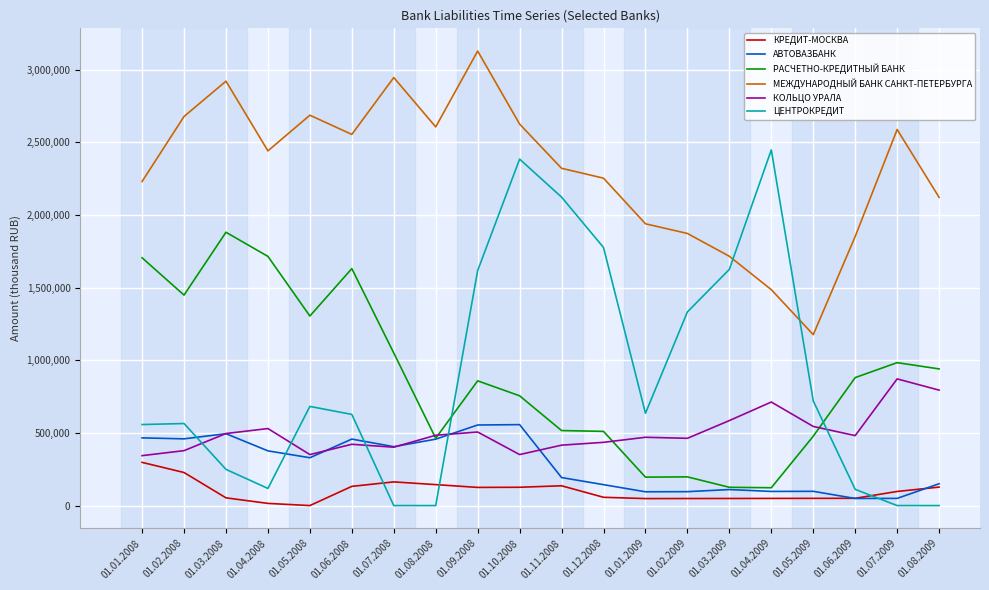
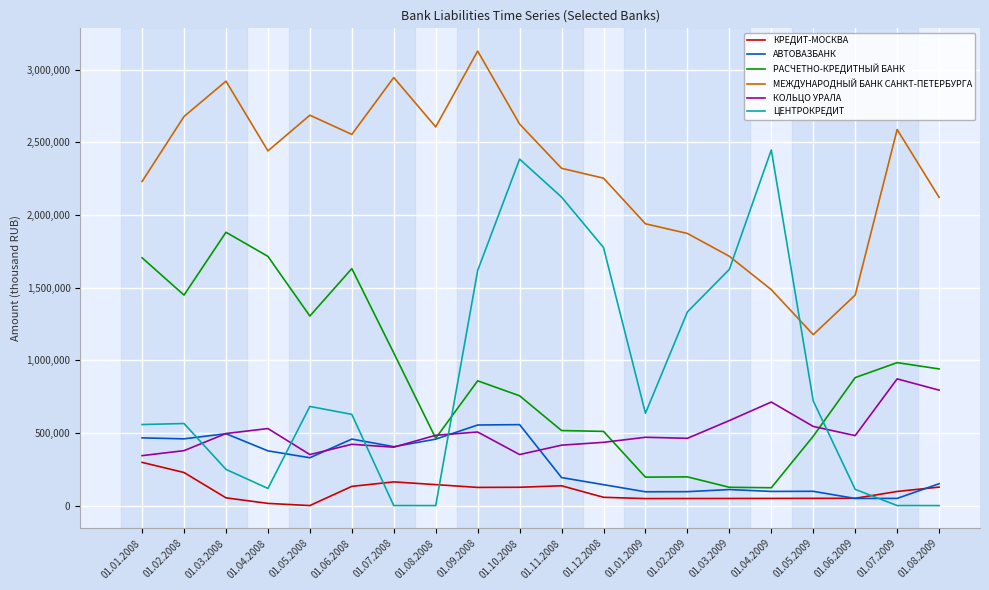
  {
    "КРЕДИТ-МОСКВА": {
      "01.01.2008": "300,000",
      "01.02.2008": "230,000",
      "01.03.2008": "50,000",
      "01.04.2008": "10,000",
      "01.05.2008": "0",
      "01.06.2008": "130,000",
      "01.07.2008": "160,000",
      "01.08.2008": "140,000",
      "01.09.2008": "120,000",
      "01.10.2008": "130,000",
      "01.11.2008": "140,000",
      "01.12.2008": "60,000",
      "01.01.2009": "50,000",
      "01.02.2009": "50,000",
      "01.03.2009": "50,000",
      "01.04.2009": "50,000",
      "01.05.2009": "50,000",
      "01.07.2009": "100,000",
      "01.08.2009": "130,000"
    },
    "АВТОВАЗБАНК": {
      "01.01.2008": "470,000",
      "01.02.2008": "460,000",
      "01.04.2008": "380,000",
      "01.05.2008": "330,000",
      "01.06.2008": "460,000",
      "01.09.2008": "550,000",
      "01.10.2008": "560,000",
      "01.11.2008": "190,000",
      "01.12.2008": "140,000",
      "01.01.2009": "90,000",
      "01.02.2009": "100,000",
      "01.04.2009": "100,000",
      "01.05.2009": "100,000",
      "01.07.2009": "50,000",
      "01.08.2009": "150,000"
    },
    "РАСЧЕТНО-КРЕДИТНЫЙ БАНК": {
      "01.01.2008": "1,710,000",
      "01.02.2008": "1,450,000",
      "01.03.2008": "1,880,000",
      "01.04.2008": "1,710,000",
      "01.05.2008": "1,300,000",
      "01.06.2008": "1,630,000",
      "01.07.2008": "1,050,000",
      "01.09.2008": "860,000",
      "01.10.2008": "760,000",
      "01.11.2008": "520,000",
      "01.12.2008": "510,000",
      "01.01.2009": "200,000",
      "01.02.2009": "200,000",
      "01.04.2009": "120,000",
      "01.05.2009": "480,000",
      "01.06.2009": "880,000",
      "01.07.2009": "980,000",
      "01.08.2009": "940,000"
    },
    "МЕЖДУНАРОДНЫЙ БАНК САНКТ-ПЕТЕРБУРГА": {
      "01.01.2008": "2,230,000",
      "01.02.2008": "2,680,000",
      "01.03.2008": "2,920,000",
      "01.04.2008": "2,440,000",
      "01.05.2008": "2,690,000",
      "01.06.2008": "2,550,000",
      "01.07.2008": "2,950,000",
      "01.08.2008": "2,610,000",
      "01.09.2008": "3,130,000",
      "01.10.2008": "2,630,000",
      "01.11.2008": "2,320,000",
      "01.12.2008": "2,250,000",
      "01.01.2009": "1,940,000",
      "01.02.2009": "1,870,000",
      "01.03.2009": "1,720,000",
      "01.04.2009": "1,490,000",
      "01.05.2009": "1,180,000",
-     "01.06.2009": "1,850,000",
+     "01.06.2009": "1,450,000",
      "01.07.2009": "2,590,000",
      "01.08.2009": "2,120,000"
    },
    "КОЛЬЦО УРАЛА": {
      "01.01.2008": "340,000",
      "01.02.2008": "380,000",
      "01.04.2008": "530,000",
      "01.05.2008": "350,000",
      "01.06.2008": "420,000",
      "01.08.2008": "480,000",
      "01.09.2008": "510,000",
      "01.10.2008": "350,000",
      "01.11.2008": "420,000",
      "01.12.2008": "440,000",
      "01.01.2009": "470,000",
      "01.02.2009": "460,000",
      "01.03.2009": "580,000",
      "01.04.2009": "710,000",
      "01.05.2009": "540,000",
      "01.06.2009": "480,000",
      "01.07.2009": "870,000",
      "01.08.2009": "790,000"
    },
    "ЦЕНТРОКРЕДИТ": {
      "01.01.2008": "560,000",
      "01.02.2008": "560,000",
      "01.03.2008": "250,000",
      "01.04.2008": "120,000",
      "01.05.2008": "680,000",
      "01.06.2008": "630,000",
      "01.07.2008": "0",
      "01.08.2008": "0",
      "01.09.2008": "1,620,000",
      "01.10.2008": "2,380,000",
      "01.11.2008": "2,120,000",
      "01.12.2008": "1,780,000",
      "01.01.2009": "640,000",
      "01.02.2009": "1,330,000",
      "01.03.2009": "1,630,000",
      "01.04.2009": "2,450,000",
      "01.05.2009": "720,000",
      "01.06.2009": "110,000",
      "01.07.2009": "0",
      "01.08.2009": "0"
    }
  }
